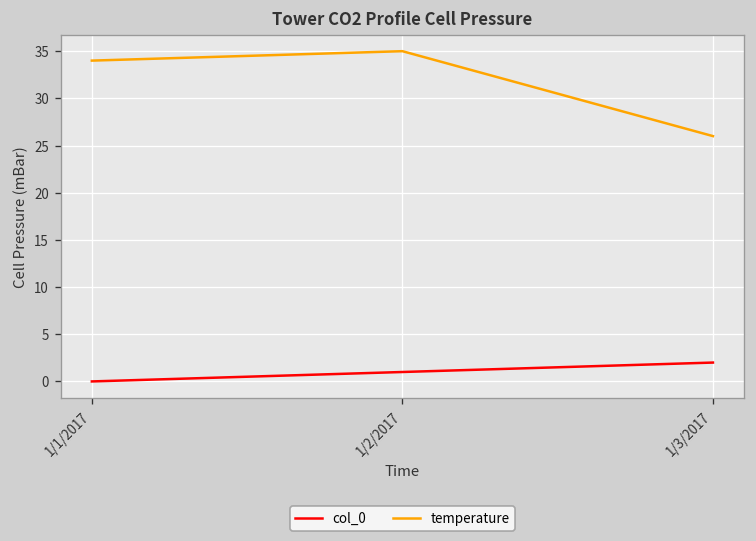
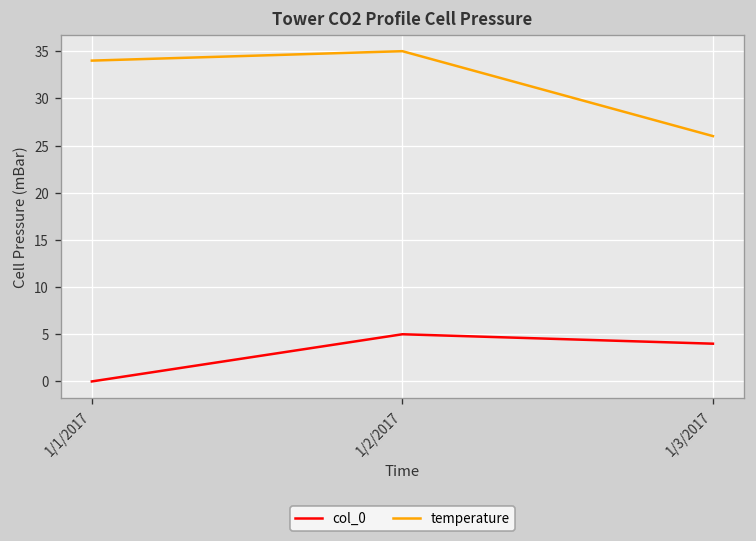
  {
    "col_0": {
      "1/1/2017": 0,
-     "1/2/2017": 1,
-     "1/3/2017": 2
+     "1/2/2017": 5,
+     "1/3/2017": 4
    },
    "temperature": {
      "1/1/2017": 34,
      "1/2/2017": 35,
      "1/3/2017": 26
    }
  }
